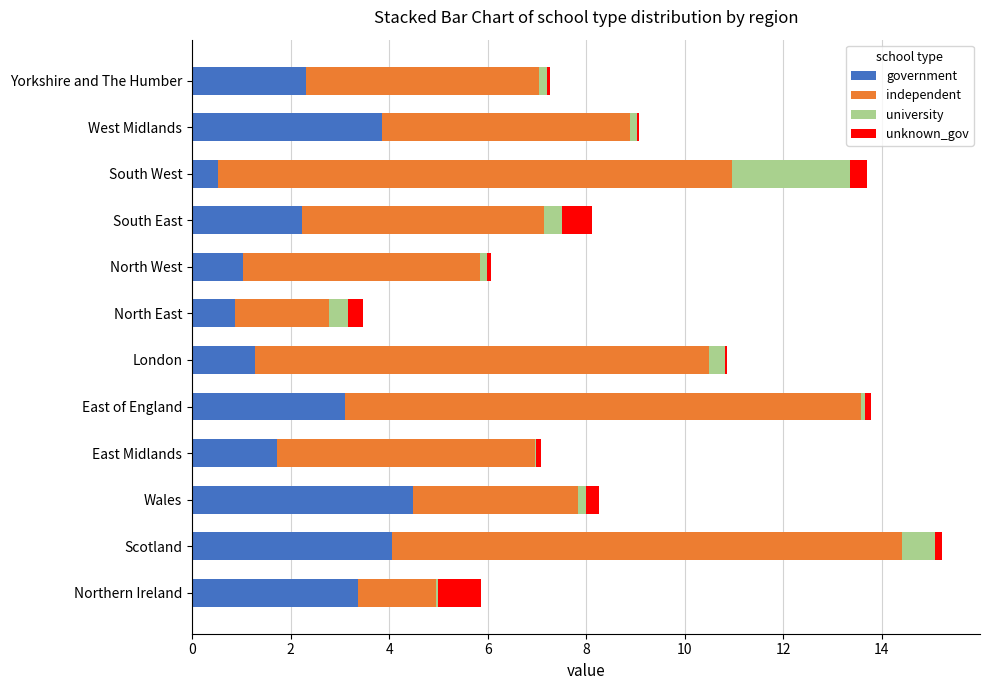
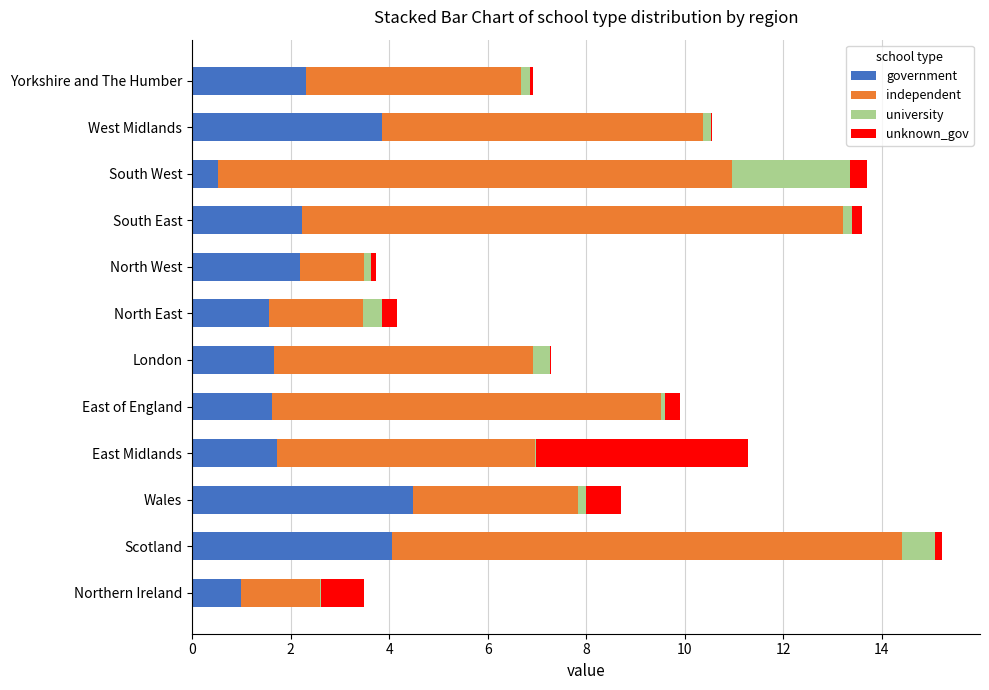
  {
    "government": {
      "Yorkshire and The Humber": 2.3,
      "West Midlands": 3.9,
      "South West": 0.5,
      "South East": 2.2,
-     "North West": 1.0,
-     "North East": 0.9,
-     "London": 1.3,
-     "East of England": 3.1,
+     "North West": 2.2,
+     "North East": 1.6,
+     "London": 1.7,
+     "East of England": 1.6,
      "East Midlands": 1.7,
      "Wales": 4.5,
      "Scotland": 4.1,
-     "Northern Ireland": 3.4
+     "Northern Ireland": 1.0
    },
    "independent": {
-     "Yorkshire and The Humber": 4.7,
-     "West Midlands": 5.0,
+     "Yorkshire and The Humber": 4.4,
+     "West Midlands": 6.5,
      "South West": 10.4,
-     "South East": 4.9,
-     "North West": 4.8,
+     "South East": 11.0,
+     "North West": 1.3,
      "North East": 1.9,
-     "London": 9.2,
-     "East of England": 10.5,
+     "London": 5.3,
+     "East of England": 7.9,
      "East Midlands": 5.2,
      "Wales": 3.4,
      "Scotland": 10.4,
      "Northern Ireland": 1.6
    },
    "university": {
      "Yorkshire and The Humber": 0.2,
      "West Midlands": 0.2,
      "South West": 2.4,
-     "South East": 0.4,
+     "South East": 0.2,
      "North West": 0.1,
      "North East": 0.4,
      "London": 0.3,
      "East of England": 0.1,
      "Wales": 0.2,
      "Scotland": 0.7
    },
    "unknown_gov": {
      "Yorkshire and The Humber": 0.1,
      "South West": 0.4,
-     "South East": 0.6,
+     "South East": 0.2,
      "North West": 0.1,
      "North East": 0.3,
-     "East of England": 0.1,
-     "East Midlands": 0.1,
-     "Wales": 0.3,
+     "East of England": 0.3,
+     "East Midlands": 4.3,
+     "Wales": 0.7,
      "Scotland": 0.2,
      "Northern Ireland": 0.9
    }
  }
